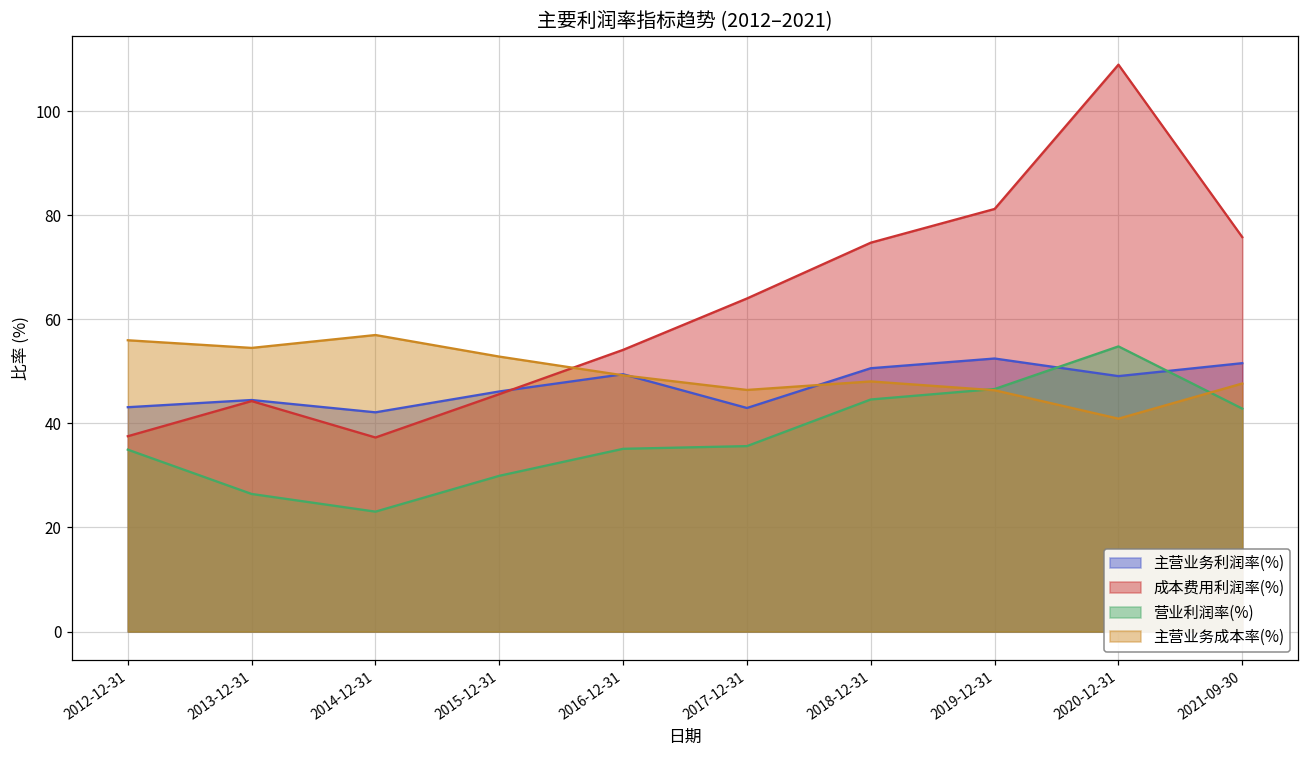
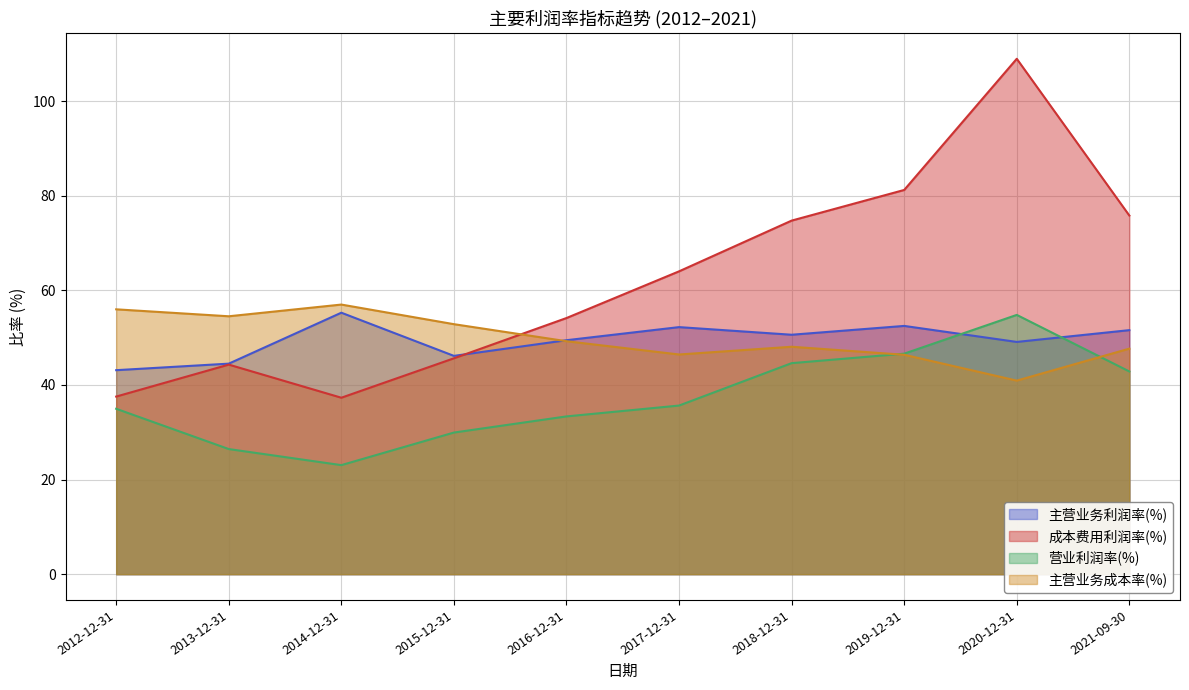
  {
    "主营业务利润率(%)": {
      "2012-12-31": 43,
-     "2014-12-31": 42,
-     "2017-12-31": 43,
+     "2014-12-31": 55,
+     "2017-12-31": 52,
      "2018-12-31": 51,
      "2019-12-31": 52,
      "2020-12-31": 49,
      "2021-09-30": 52
    },
    "营业利润率(%)": {
      "2012-12-31": 35,
      "2013-12-31": 26,
      "2014-12-31": 23,
      "2015-12-31": 30,
-     "2016-12-31": 35,
+     "2016-12-31": 33,
      "2017-12-31": 36,
      "2018-12-31": 45,
      "2020-12-31": 55,
      "2021-09-30": 43
    }
  }
